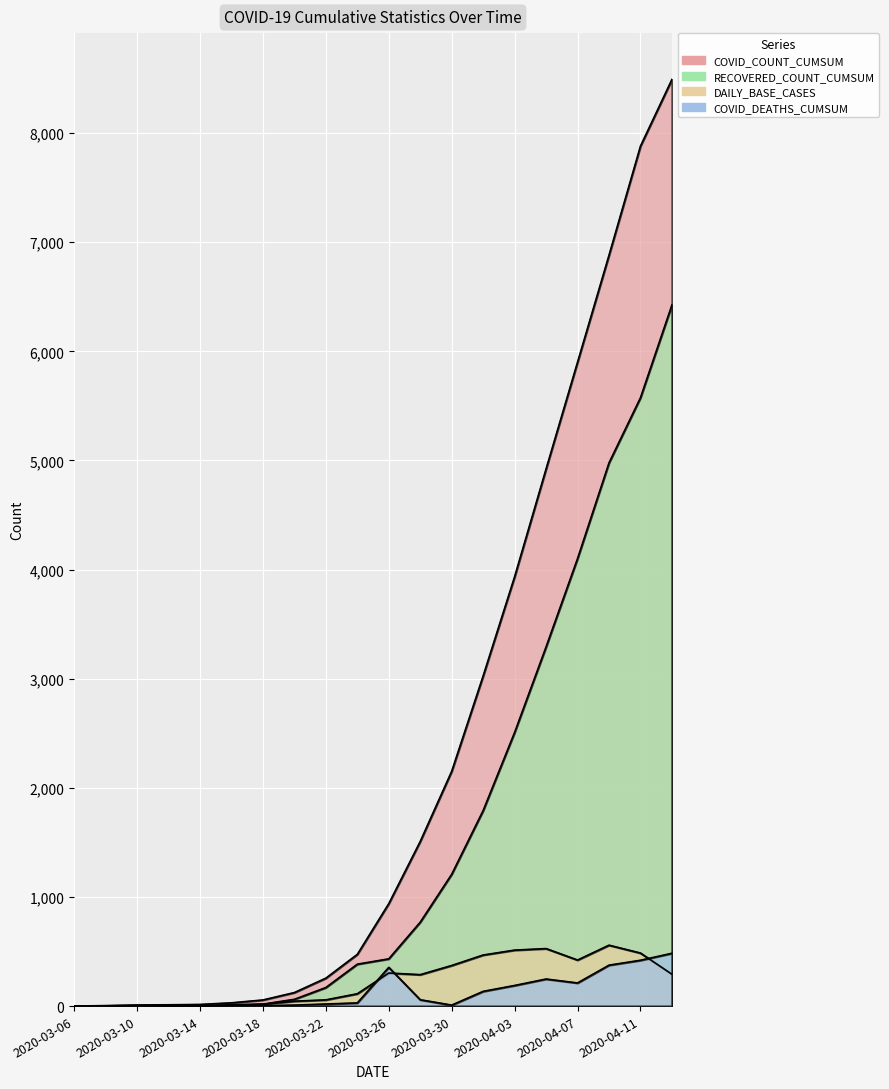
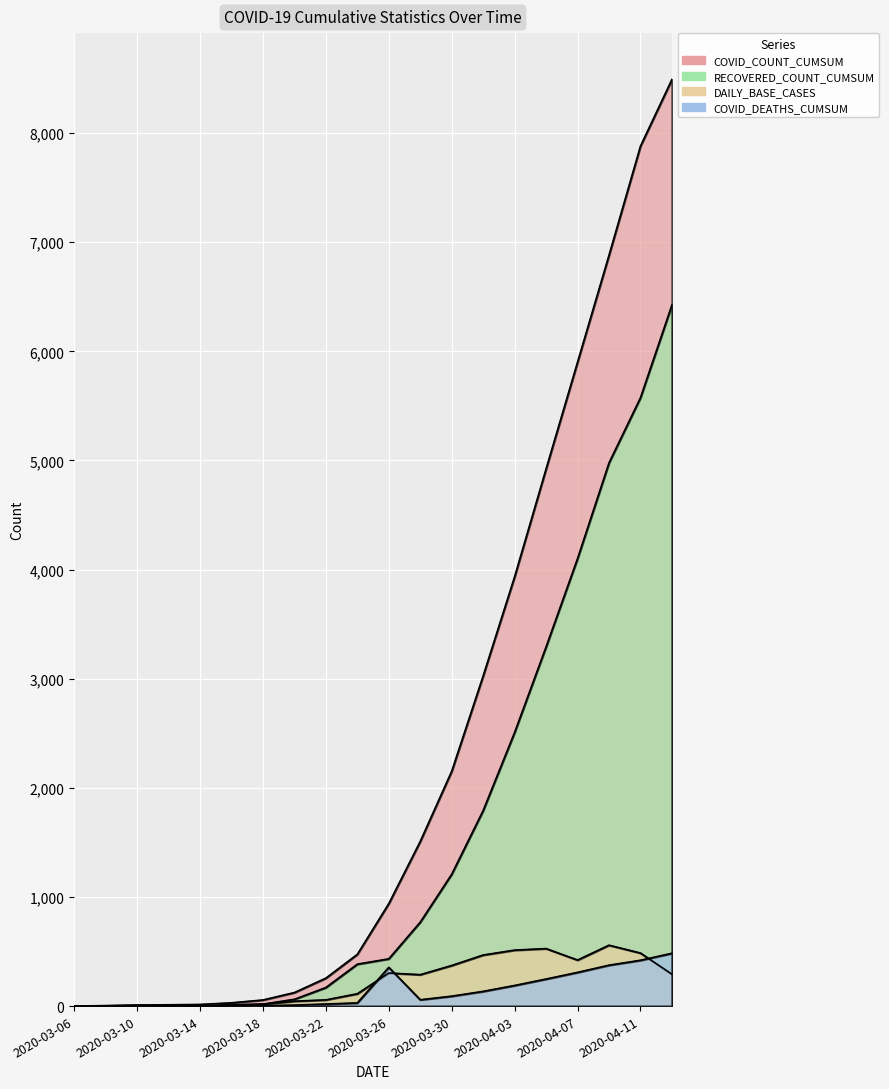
  {
    "RECOVERED_COUNT_CUMSUM": {
      "2020-03-22": "170",
      "2020-03-26": "430",
      "2020-03-30": "1,210",
      "2020-04-03": "2,510",
      "2020-04-07": "4,100",
      "2020-04-11": "5,580"
    },
    "COVID_DEATHS_CUMSUM": {
      "2020-03-22": "20",
      "2020-03-26": "360",
-     "2020-03-30": "10",
+     "2020-03-30": "90",
      "2020-04-03": "190",
-     "2020-04-07": "210",
+     "2020-04-07": "310",
      "2020-04-11": "420"
    }
  }
